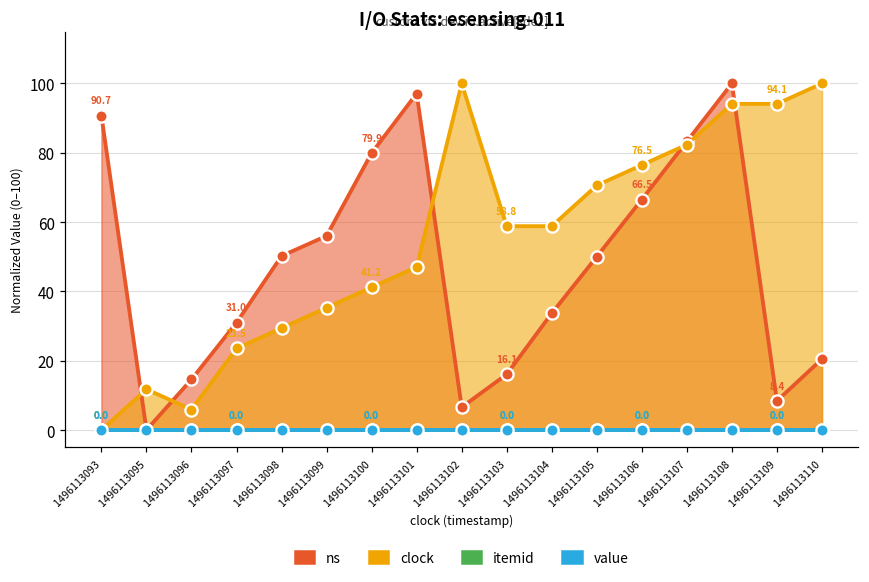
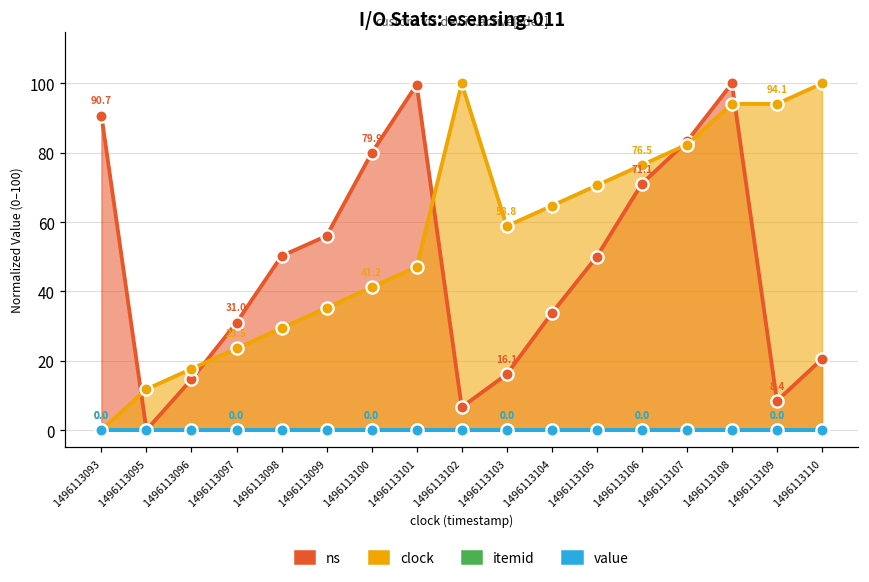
  {
    "ns": {
      "1496113093": 90.7,
      "1496113097": 31.0,
      "1496113100": 79.9,
-     "1496113101": 97,
+     "1496113101": 100,
      "1496113103": 16.1,
-     "1496113106": 66.5,
+     "1496113106": 71.1,
      "1496113109": 8.4
    },
    "clock": {
      "1496113095": 12,
-     "1496113096": 6,
+     "1496113096": 18,
      "1496113098": 29,
      "1496113099": 35,
      "1496113101": 47,
      "1496113102": 100,
-     "1496113104": 59,
+     "1496113104": 65,
      "1496113105": 71,
      "1496113107": 82,
      "1496113108": 94,
      "1496113110": 100
    },
    "value": {
      "1496113096": 0,
      "1496113098": 0,
      "1496113099": 0,
      "1496113101": 0,
      "1496113102": 0,
      "1496113104": 0,
      "1496113105": 0,
      "1496113107": 0,
      "1496113108": 0,
      "1496113110": 0
    }
  }
